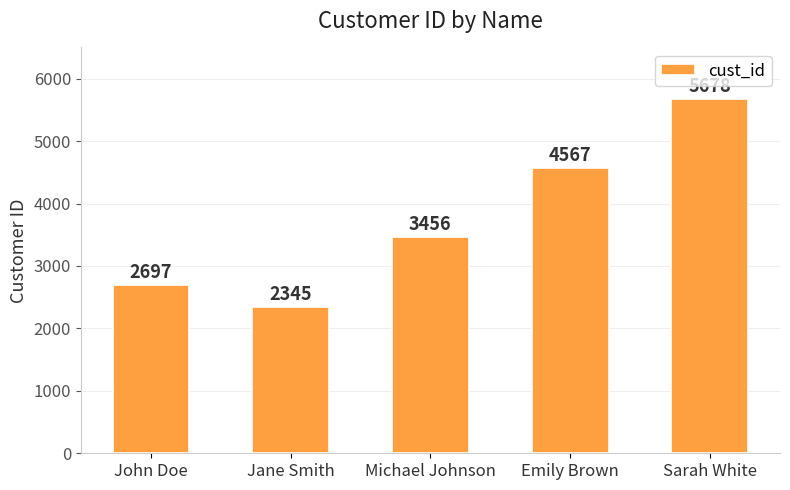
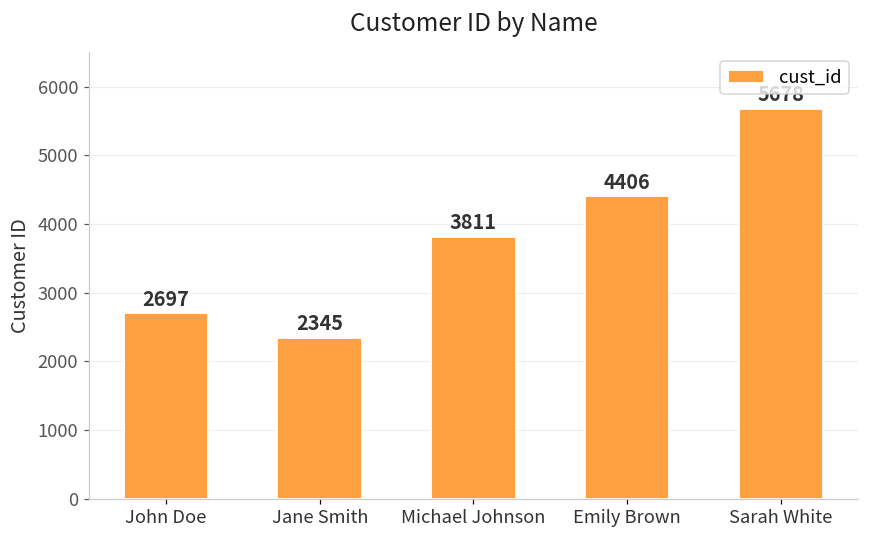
  {
    "John Doe": 2697,
    "Jane Smith": 2345,
-   "Michael Johnson": 3456,
-   "Emily Brown": 4567
+   "Michael Johnson": 3811,
+   "Emily Brown": 4406
  }
